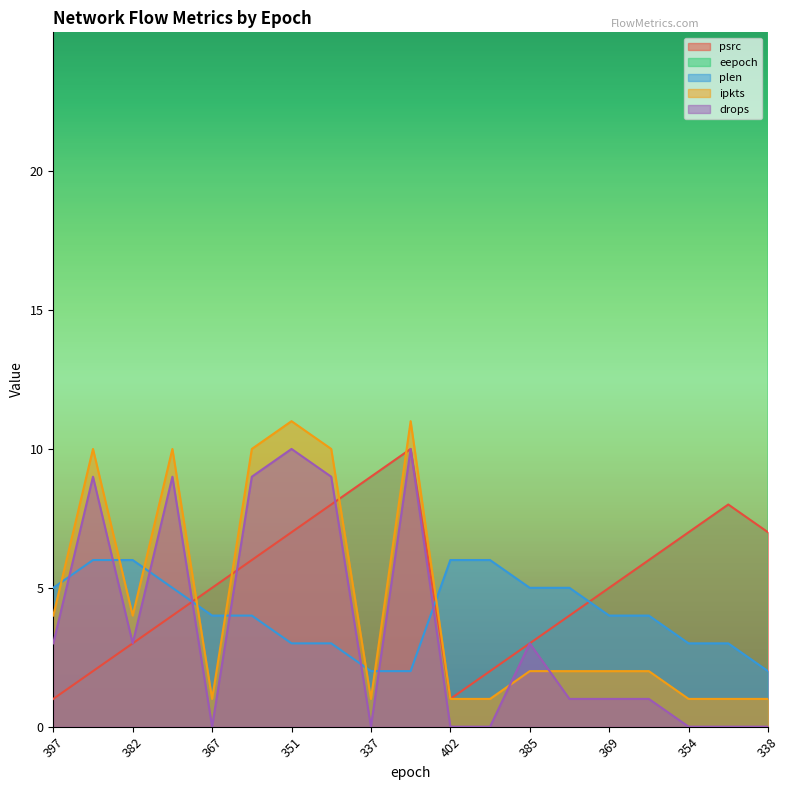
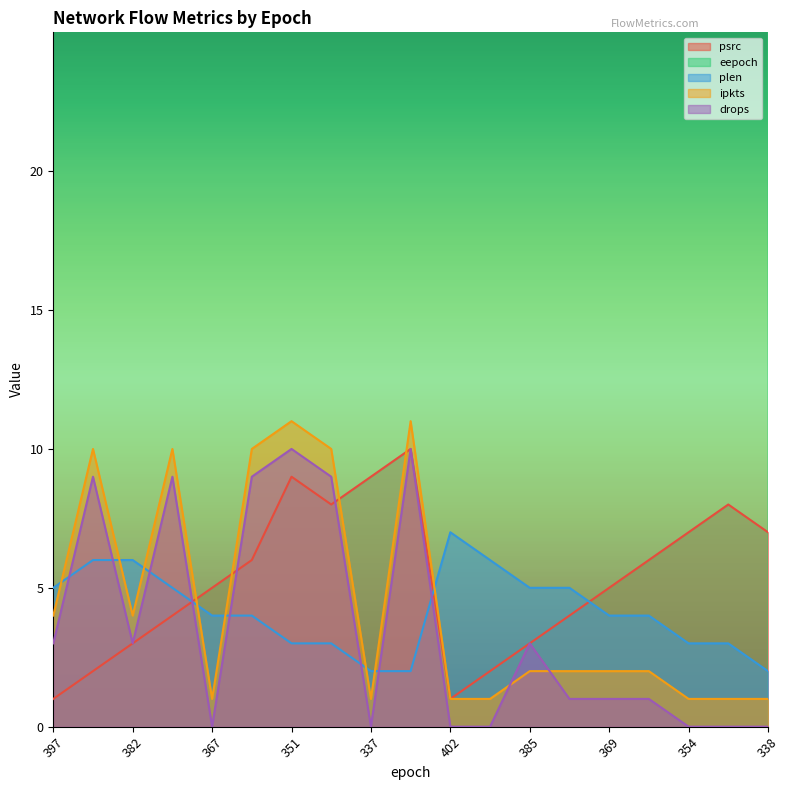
  {
    "psrc": {
      "397": 1,
      "367": 5,
-     "351": 7,
+     "351": 9,
      "337": 9,
      "369": 5,
      "354": 7,
      "338": 7
    },
    "plen": {
      "397": 5,
      "382": 6,
      "367": 4,
      "351": 3,
      "337": 2,
-     "402": 6,
+     "402": 7,
      "385": 5,
      "369": 4,
      "354": 3,
      "338": 2
    },
    "ipkts": {
      "397": 4,
      "382": 4,
      "367": 1,
      "351": 11,
      "337": 1,
      "385": 2,
      "369": 2,
      "354": 1,
      "338": 1
    },
    "drops": {
      "397": 3,
      "367": 0,
      "351": 10,
      "337": 0,
      "402": 0,
      "369": 1,
      "354": 0,
      "338": 0
    }
  }
